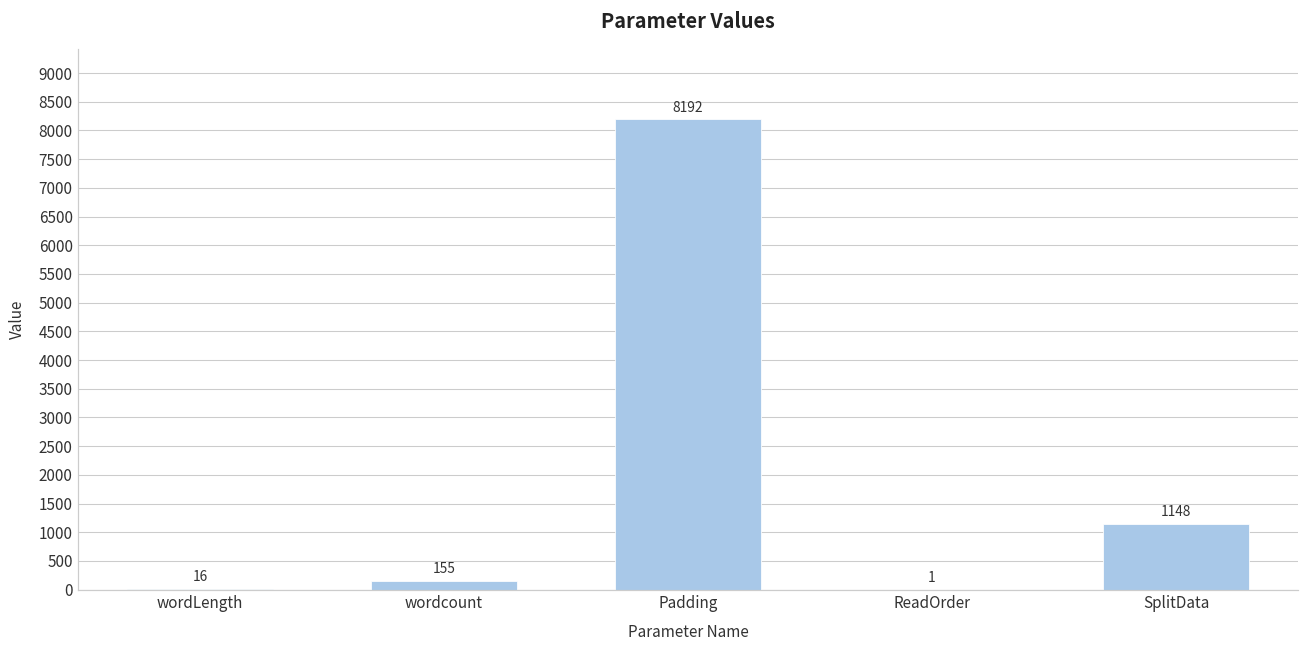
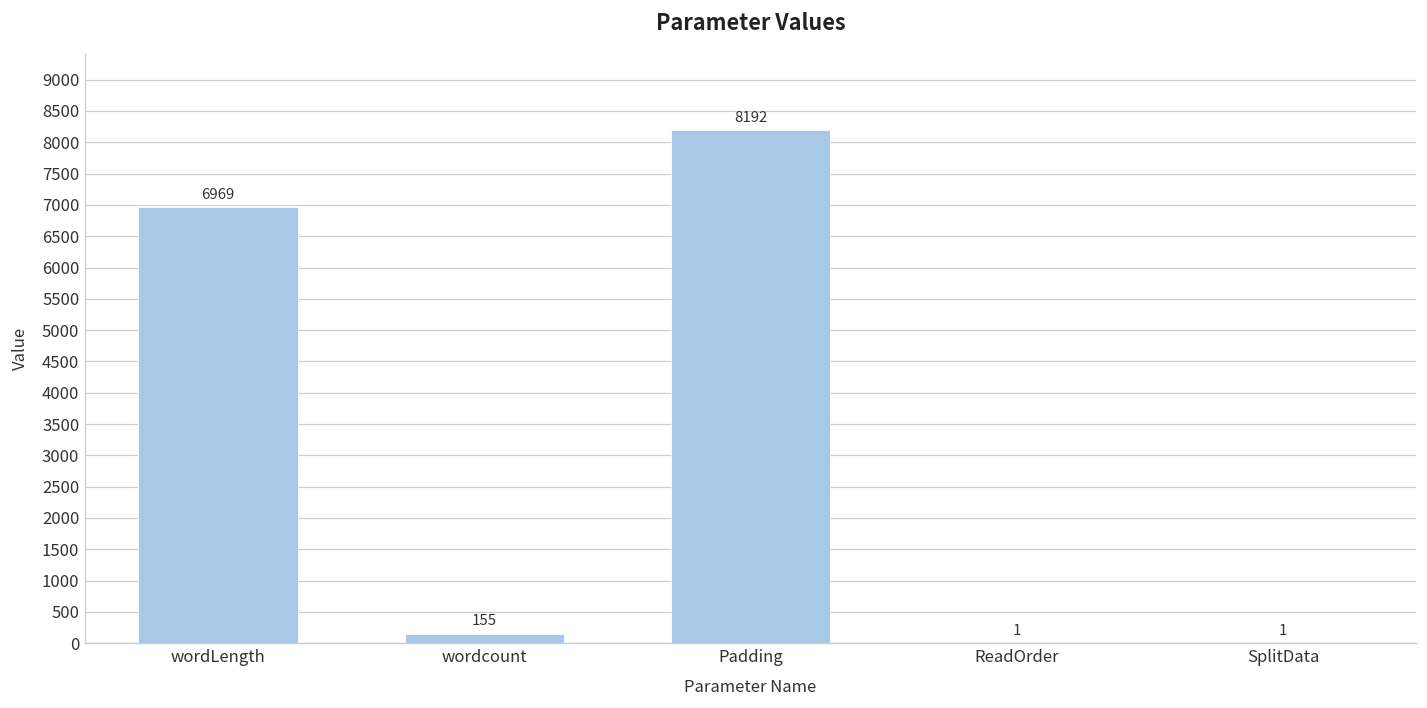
  {
-   "wordLength": 16,
+   "wordLength": 6969,
    "wordcount": 155,
    "Padding": 8192,
    "ReadOrder": 1,
-   "SplitData": 1148
+   "SplitData": 1
  }
